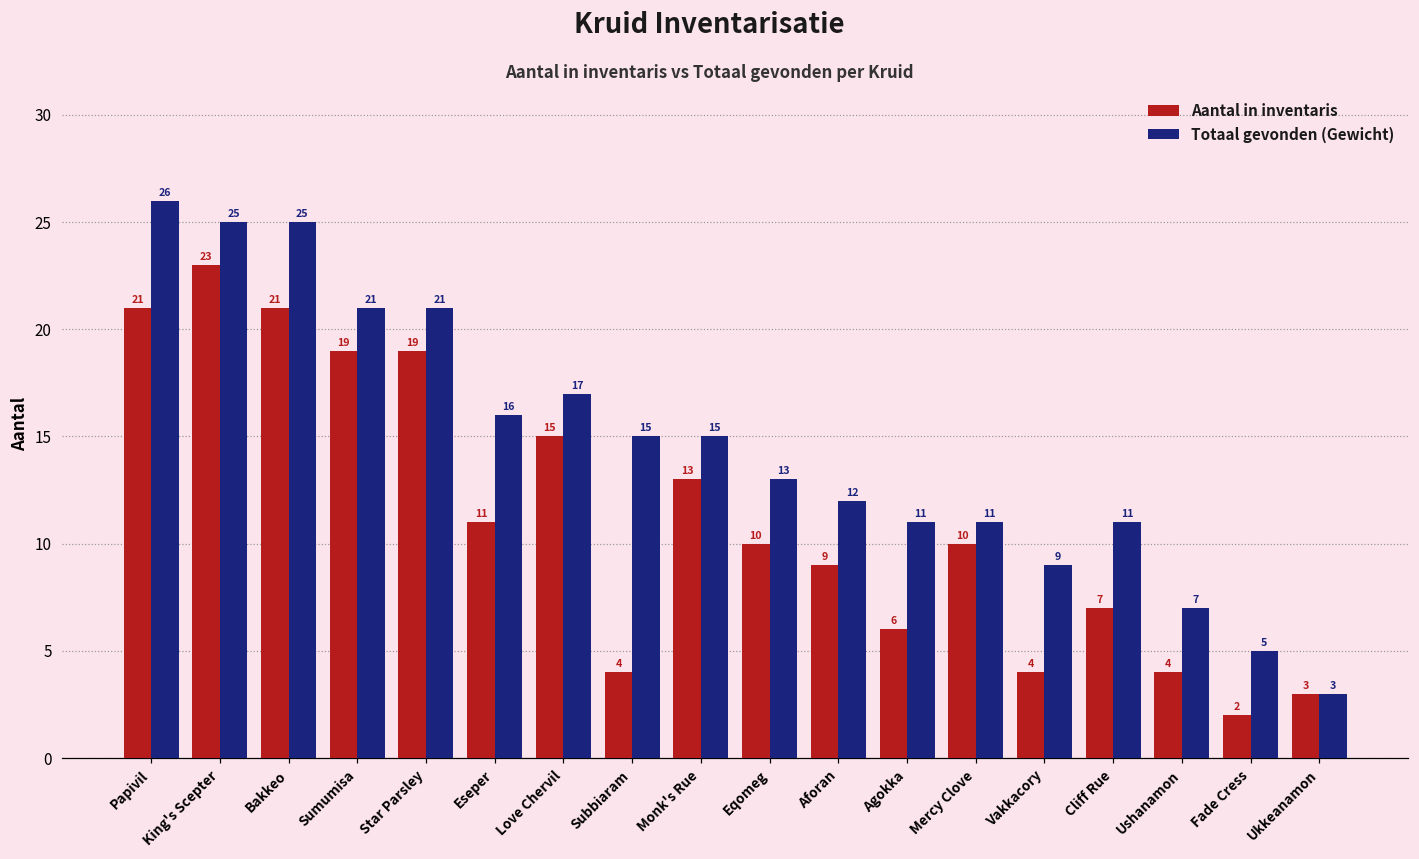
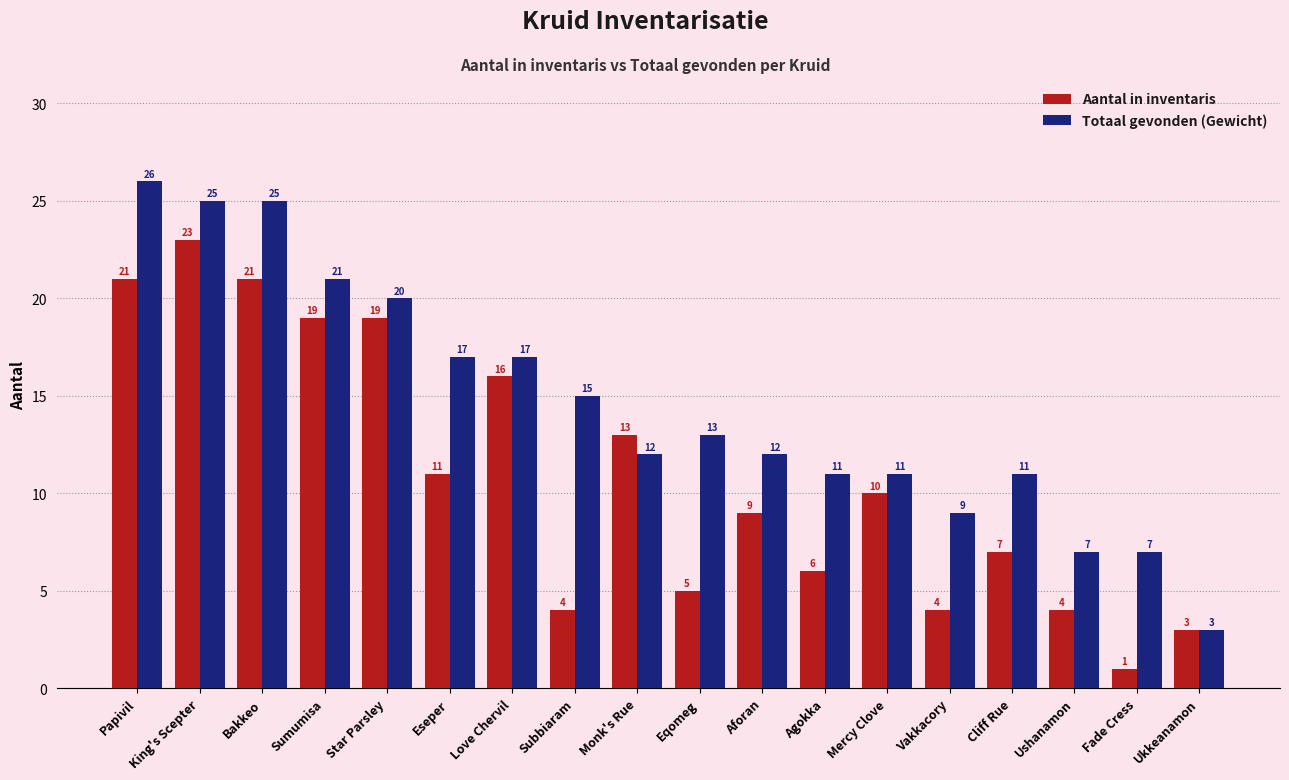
  {
    "Aantal in inventaris": {
      "Papivil": 21,
      "King's Scepter": 23,
      "Bakkeo": 21,
      "Sumumisa": 19,
      "Star Parsley": 19,
      "Eseper": 11,
-     "Love Chervil": 15,
+     "Love Chervil": 16,
      "Subbiaram": 4,
      "Monk's Rue": 13,
-     "Eqomeg": 10,
+     "Eqomeg": 5,
      "Aforan": 9,
      "Agokka": 6,
      "Mercy Clove": 10,
      "Vakkacory": 4,
      "Cliff Rue": 7,
      "Ushanamon": 4,
-     "Fade Cress": 2,
+     "Fade Cress": 1,
      "Ukkeanamon": 3
    },
    "Totaal gevonden (Gewicht)": {
      "Papivil": 26,
      "King's Scepter": 25,
      "Bakkeo": 25,
      "Sumumisa": 21,
-     "Star Parsley": 21,
-     "Eseper": 16,
+     "Star Parsley": 20,
+     "Eseper": 17,
      "Love Chervil": 17,
      "Subbiaram": 15,
-     "Monk's Rue": 15,
+     "Monk's Rue": 12,
      "Eqomeg": 13,
      "Aforan": 12,
      "Agokka": 11,
      "Mercy Clove": 11,
      "Vakkacory": 9,
      "Cliff Rue": 11,
      "Ushanamon": 7,
-     "Fade Cress": 5,
+     "Fade Cress": 7,
      "Ukkeanamon": 3
    }
  }
